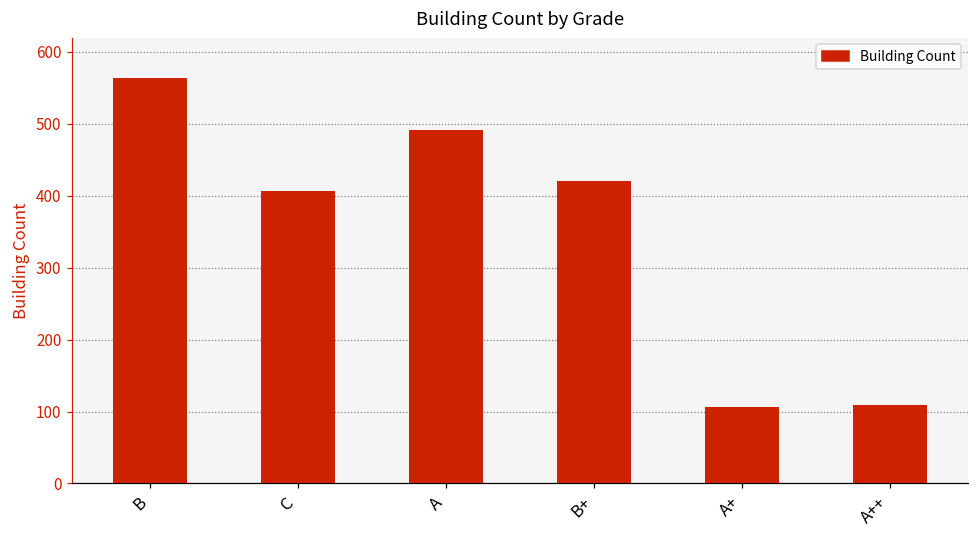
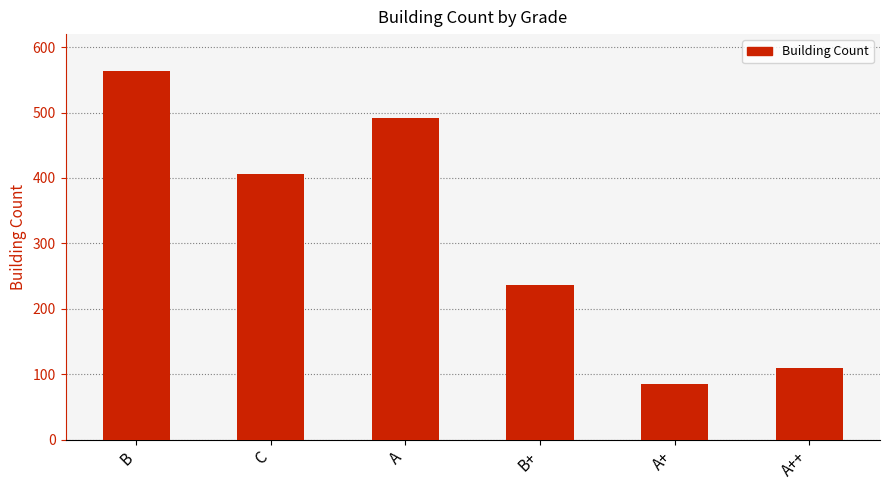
  {
    "B": 560,
    "C": 410,
    "A": 490,
-   "B+": 420,
-   "A+": 110,
+   "B+": 240,
+   "A+": 90,
    "A++": 110
  }
